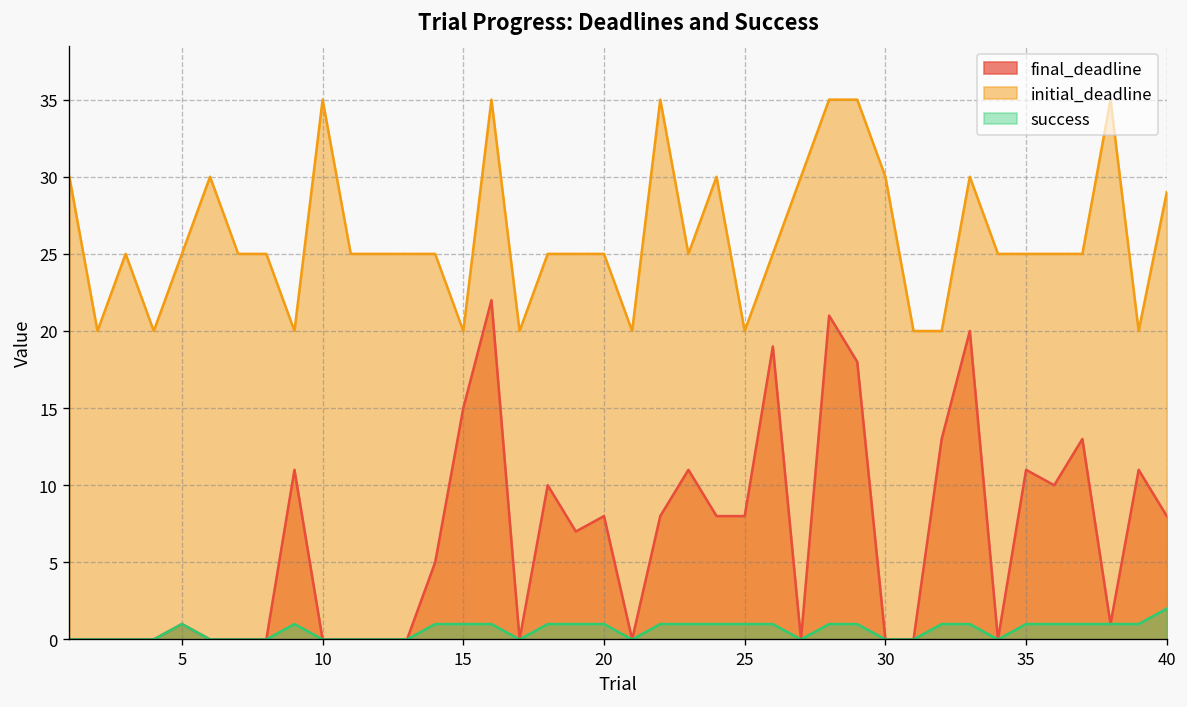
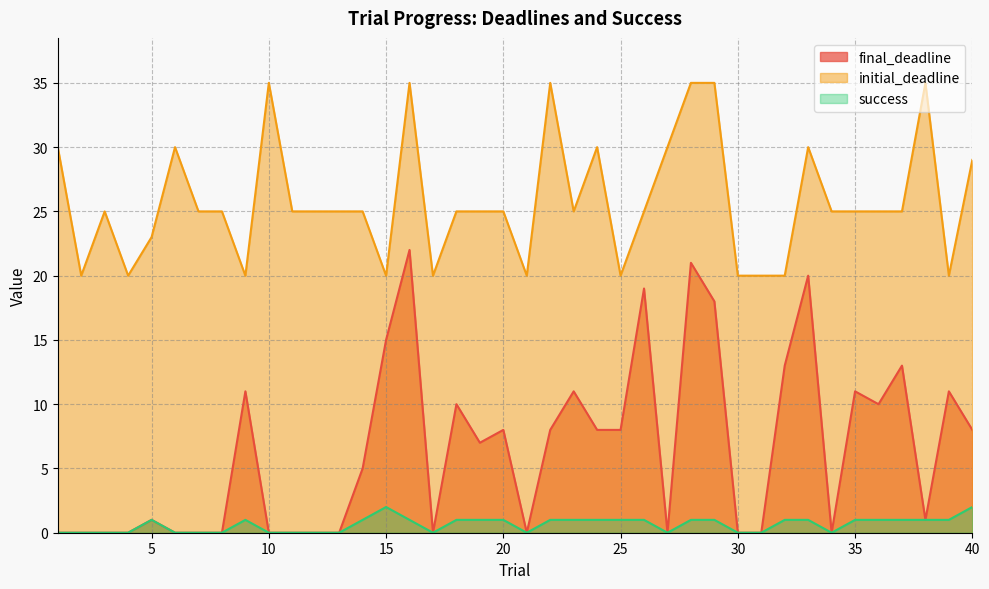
  {
    "final_deadline": {
      "15": 15,
      "20": 8,
      "25": 8,
      "35": 11,
      "40": 8
    },
    "initial_deadline": {
-     "5": 25,
+     "5": 23,
      "10": 35,
      "15": 20,
      "20": 25,
      "25": 20,
-     "30": 30,
+     "30": 20,
      "35": 25,
      "40": 29
    },
    "success": {
-     "15": 1,
+     "15": 2,
      "20": 1,
      "25": 1,
      "35": 1,
      "40": 2
    }
  }
